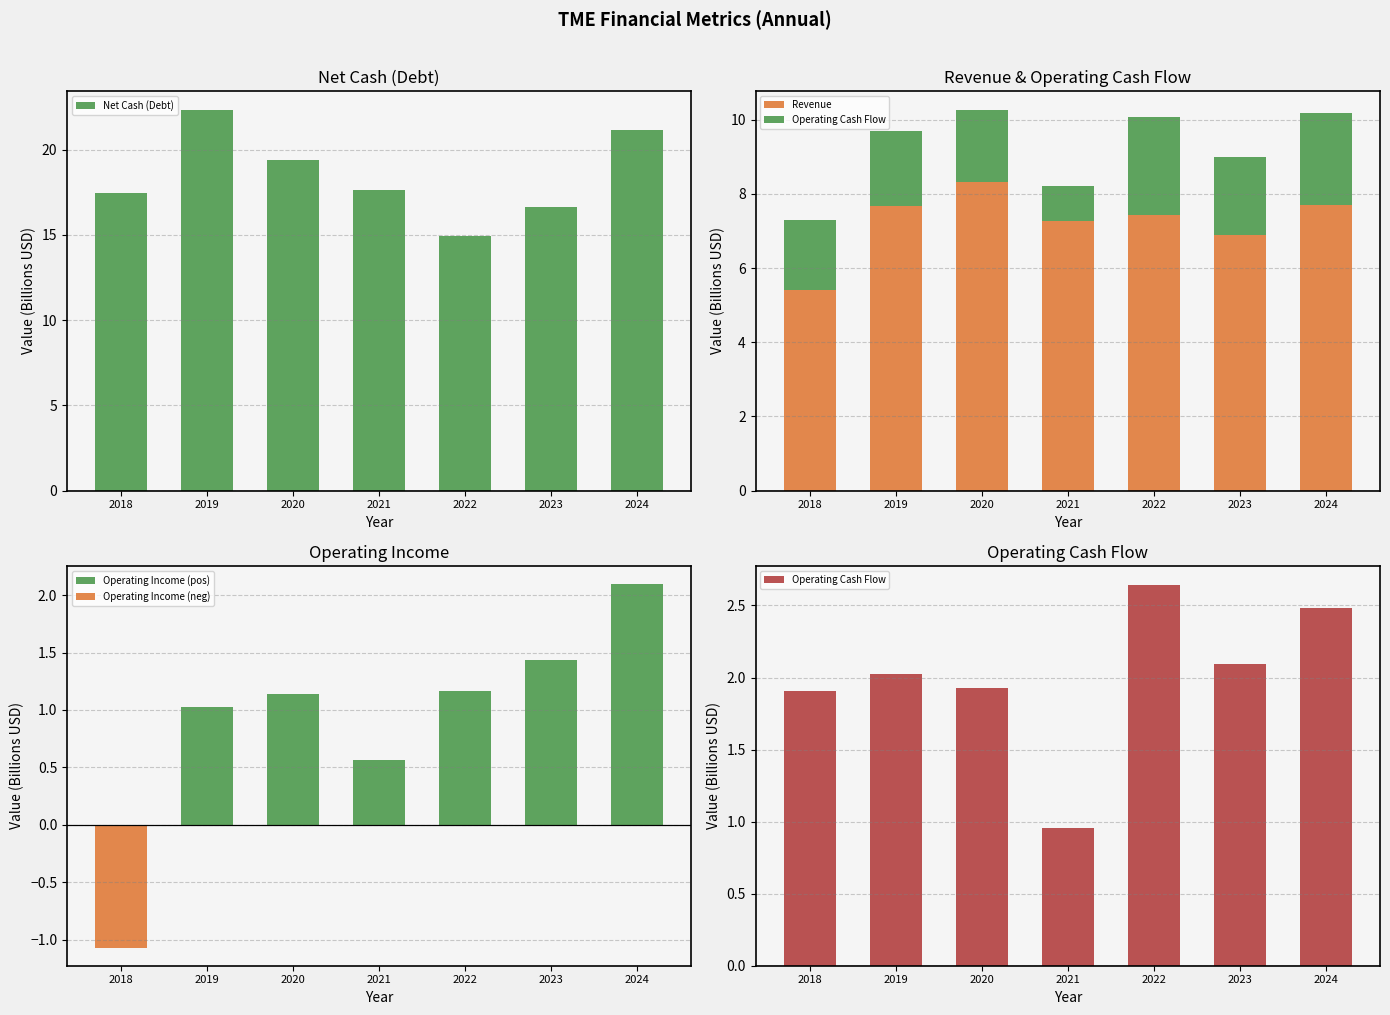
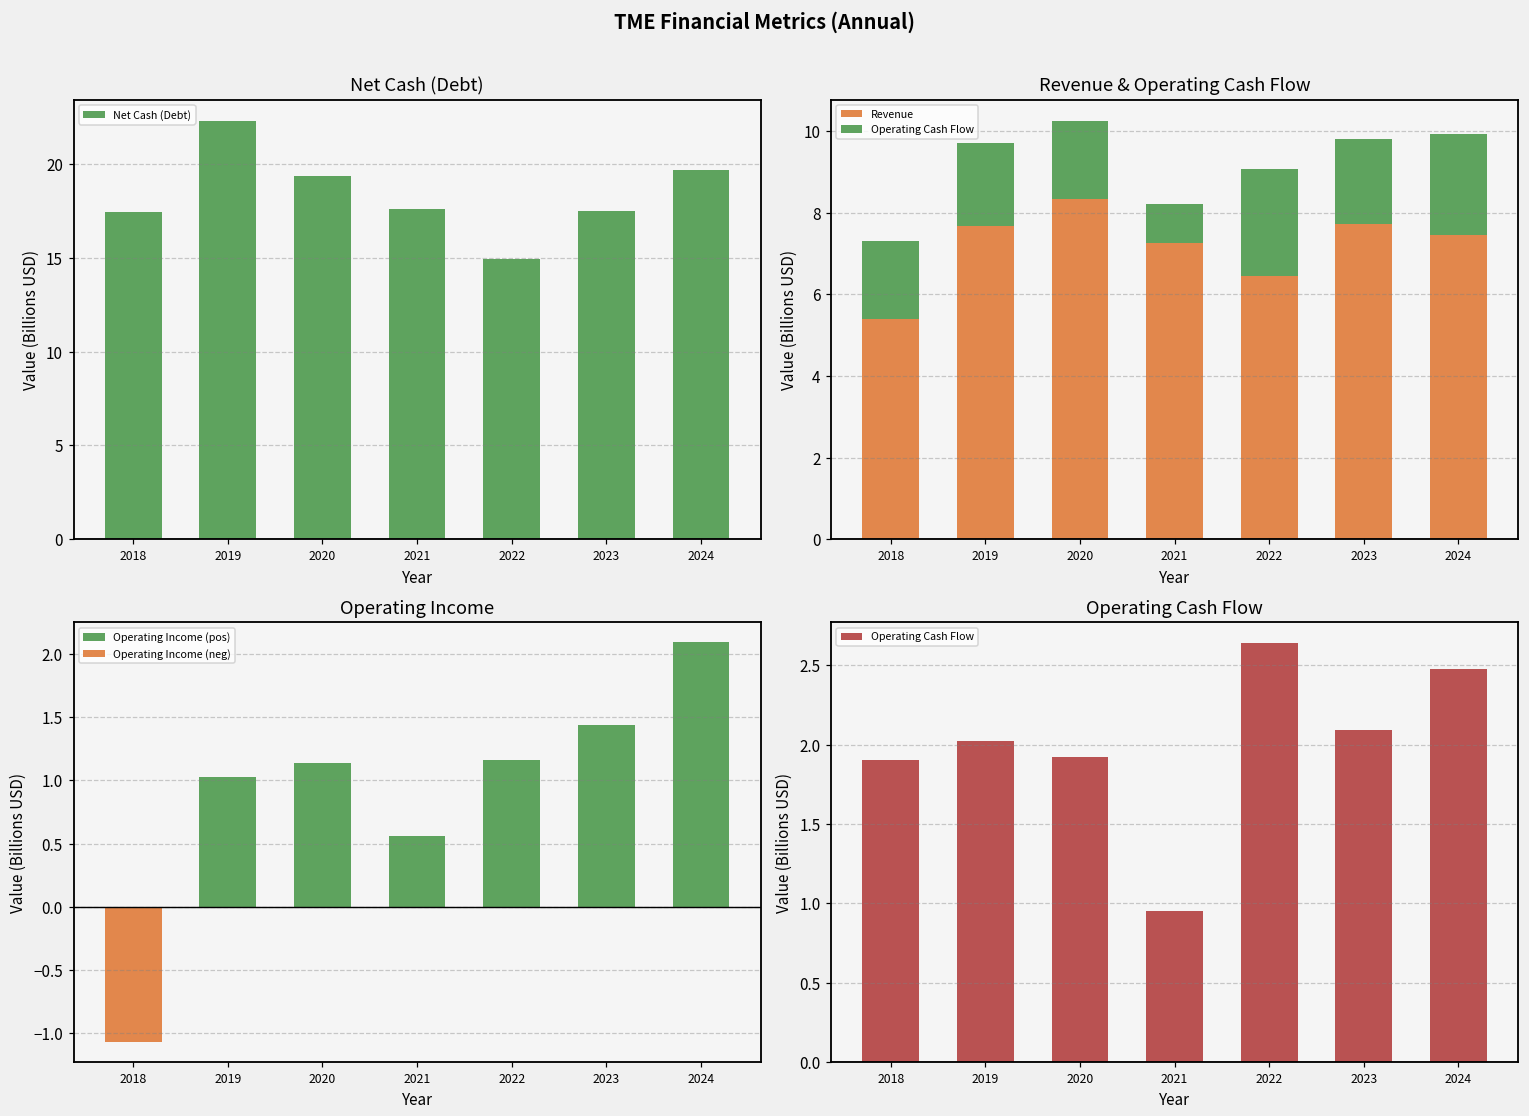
  {
    "Net Cash (Debt)": {
      "2018": 17.4,
      "2019": 22.3,
      "2020": 19.4,
      "2021": 17.6,
      "2022": 15.0,
-     "2023": 16.6,
-     "2024": 21.2
+     "2023": 17.5,
+     "2024": 19.7
    },
    "Revenue & Operating Cash Flow": {
      "Revenue": {
        "2018": 5.4,
        "2019": 7.7,
        "2020": 8.3,
        "2021": 7.3,
-       "2022": 7.4,
-       "2023": 6.9,
-       "2024": 7.7
+       "2022": 6.4,
+       "2023": 7.7,
+       "2024": 7.5
      }
    },
    "Operating Income": {
      "Operating Income (pos)": {
        "2018": 0.00,
        "2019": 1.03,
        "2020": 1.14,
        "2021": 0.56,
        "2022": 1.16,
        "2023": 1.44,
        "2024": 2.09
      },
      "Operating Income (neg)": {
        "2018": -1.07,
        "2019": 0.00,
        "2020": 0.00,
        "2021": 0.00,
        "2022": 0.00,
        "2023": 0.00,
        "2024": 0.00
      }
    },
    "Operating Cash Flow": {
      "2018": 1.90,
      "2019": 2.02,
      "2020": 1.92,
      "2021": 0.95,
      "2022": 2.64,
      "2023": 2.10,
      "2024": 2.48
    }
  }
